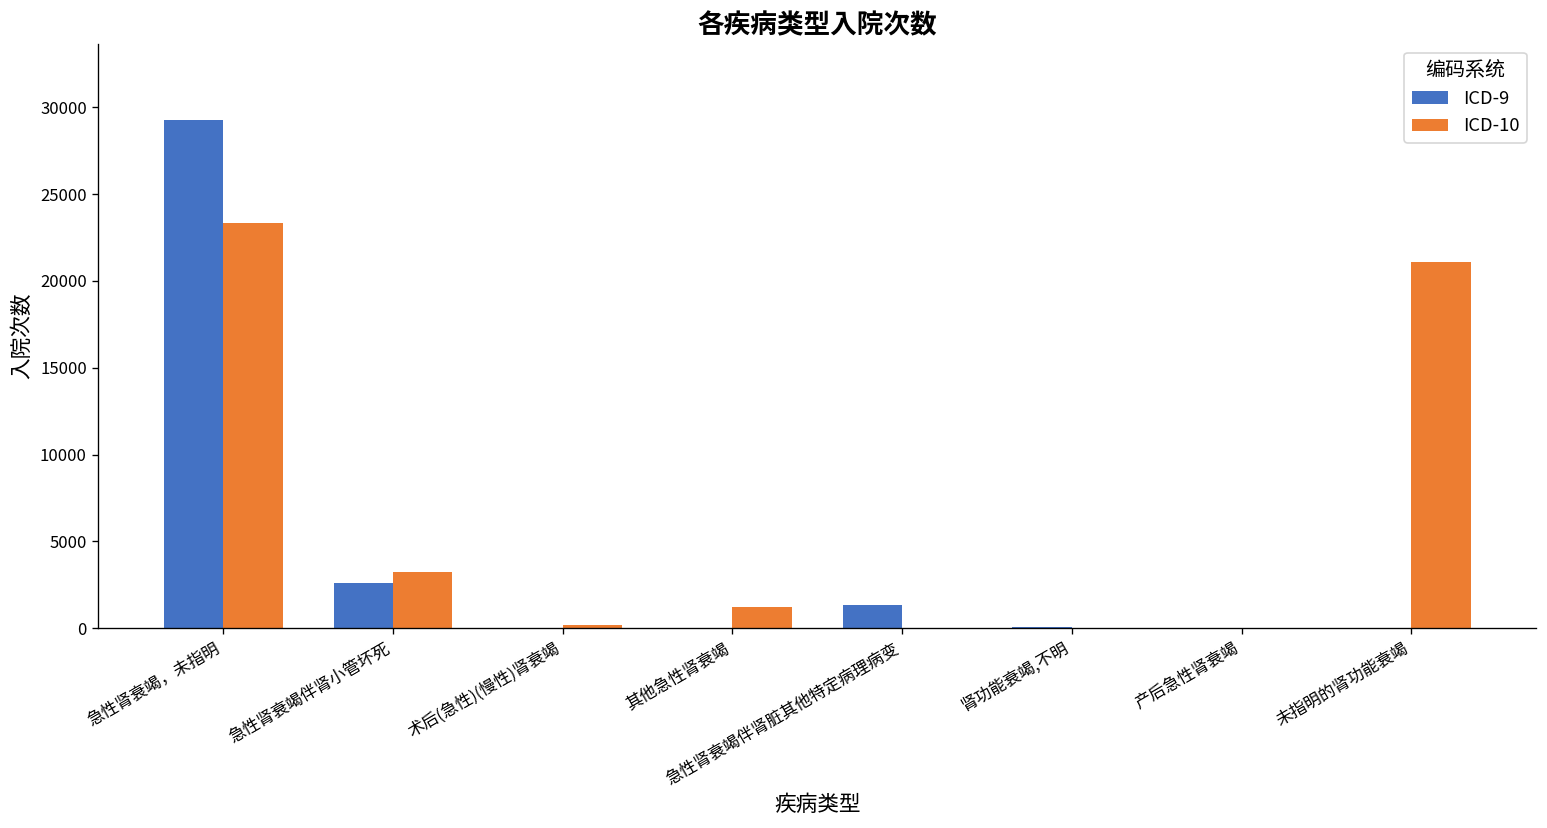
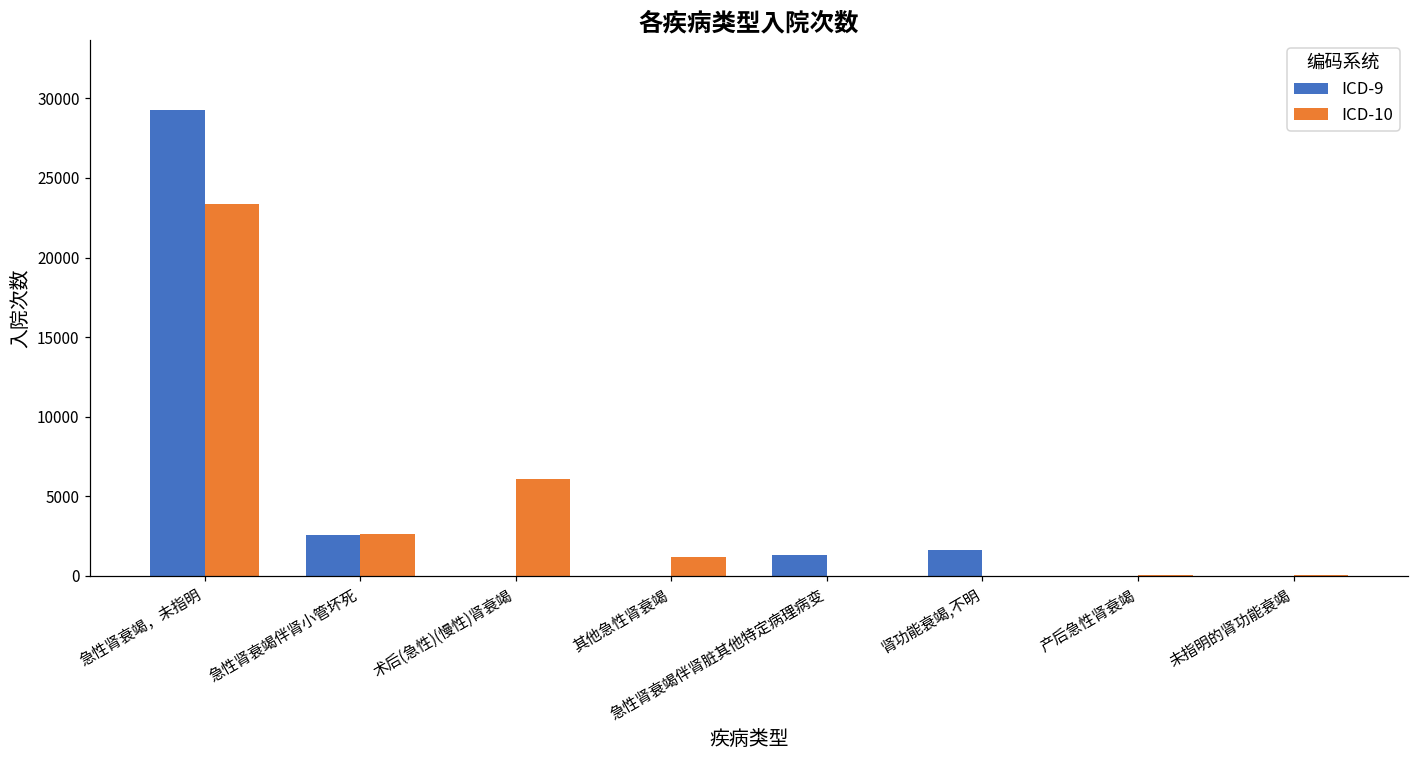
  {
    "ICD-9": {
      "急性肾衰竭，未指明": 29300,
      "急性肾衰竭伴肾小管坏死": 2600,
      "术后(急性)(慢性)肾衰竭": 0,
      "其他急性肾衰竭": 0,
      "急性肾衰竭伴肾脏其他特定病理病变": 1300,
-     "肾功能衰竭,不明": 100,
+     "肾功能衰竭,不明": 1600,
      "产后急性肾衰竭": 0,
      "未指明的肾功能衰竭": 0
    },
    "ICD-10": {
      "急性肾衰竭，未指明": 23400,
-     "急性肾衰竭伴肾小管坏死": 3200,
-     "术后(急性)(慢性)肾衰竭": 200,
+     "急性肾衰竭伴肾小管坏死": 2600,
+     "术后(急性)(慢性)肾衰竭": 6100,
      "其他急性肾衰竭": 1200,
      "急性肾衰竭伴肾脏其他特定病理病变": 0,
      "肾功能衰竭,不明": 0,
-     "未指明的肾功能衰竭": 21100
+     "未指明的肾功能衰竭": 0
    }
  }
